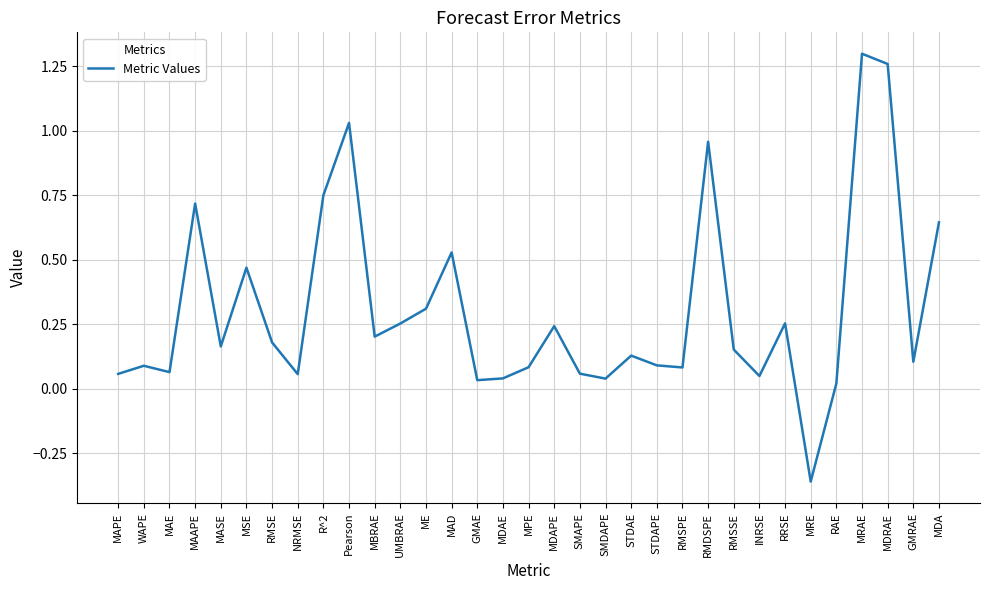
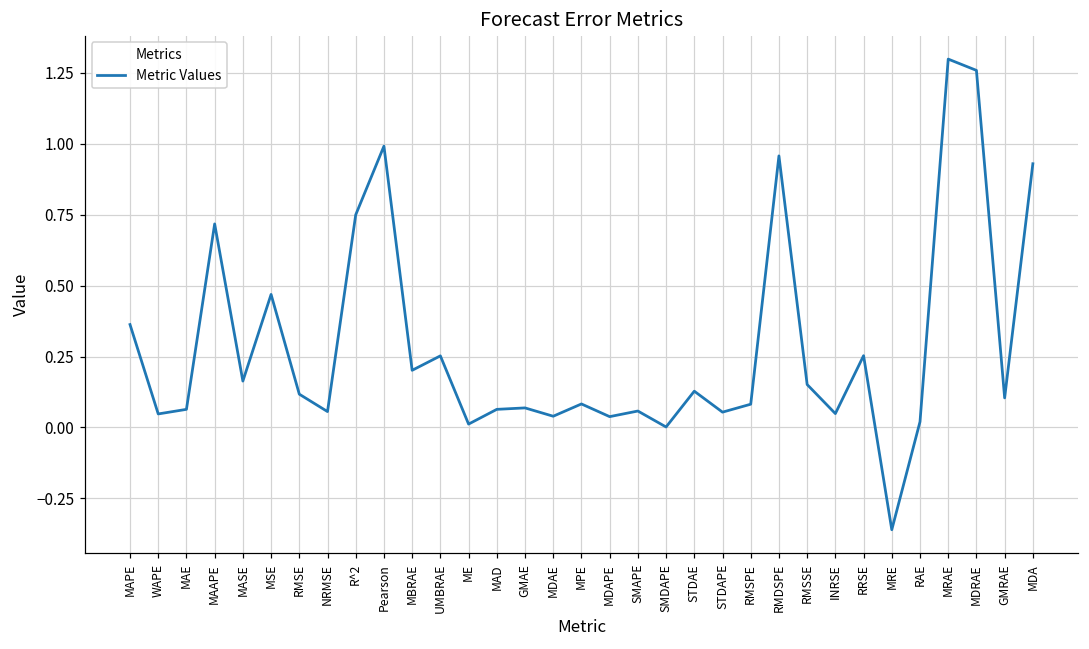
  {
-   "MAPE": 0.06,
-   "WAPE": 0.09,
+   "MAPE": 0.36,
+   "WAPE": 0.05,
    "MAE": 0.06,
    "MAAPE": 0.72,
    "MASE": 0.16,
    "MSE": 0.47,
-   "RMSE": 0.18,
+   "RMSE": 0.12,
    "NRMSE": 0.06,
    "R^2": 0.75,
-   "Pearson": 1.03,
+   "Pearson": 0.99,
    "MBRAE": 0.20,
    "UMBRAE": 0.25,
-   "ME": 0.31,
-   "MAD": 0.53,
-   "GMAE": 0.03,
+   "ME": 0.01,
+   "MAD": 0.06,
+   "GMAE": 0.07,
    "MDAE": 0.04,
    "MPE": 0.08,
-   "MDAPE": 0.24,
+   "MDAPE": 0.04,
    "SMAPE": 0.06,
-   "SMDAPE": 0.04,
+   "SMDAPE": 0.00,
    "STDAE": 0.13,
-   "STDAPE": 0.09,
+   "STDAPE": 0.05,
    "RMSPE": 0.08,
    "RMDSPE": 0.96,
    "RMSSE": 0.15,
    "INRSE": 0.05,
    "RRSE": 0.25,
    "MRE": -0.36,
    "RAE": 0.02,
    "MRAE": 1.30,
    "MDRAE": 1.26,
    "GMRAE": 0.10,
-   "MDA": 0.64
+   "MDA": 0.93
  }
